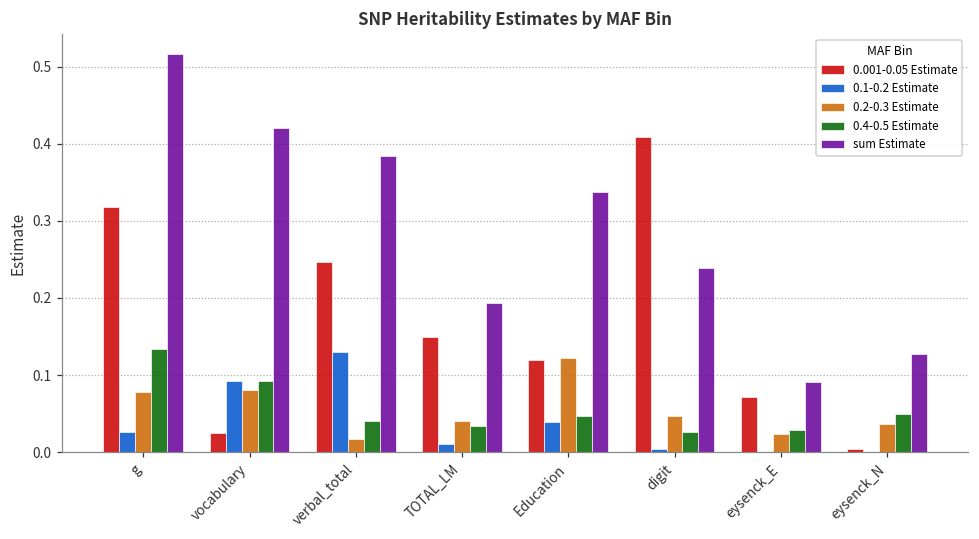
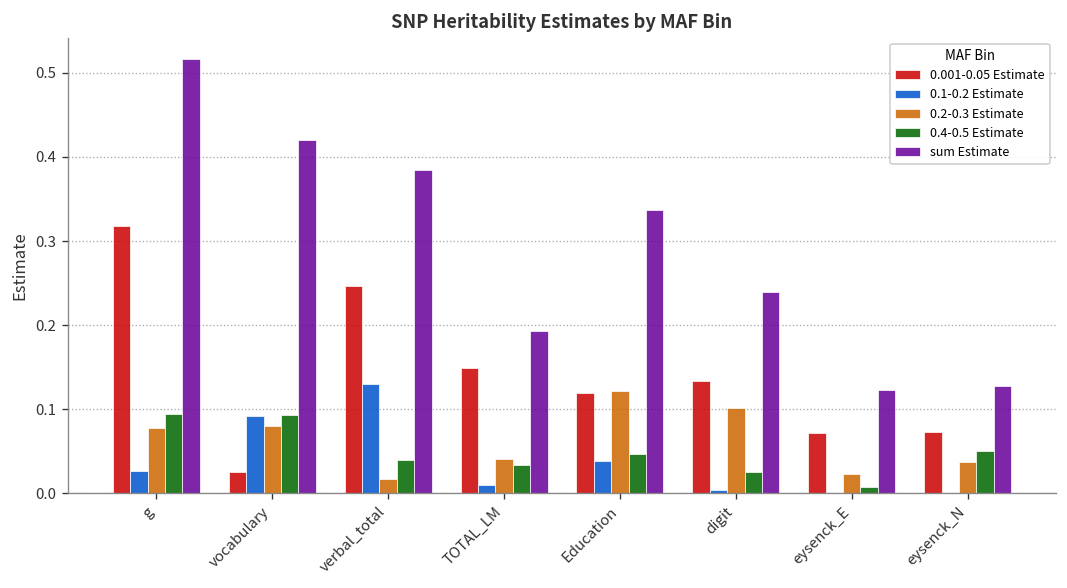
  {
    "0.001-0.05 Estimate": {
      "g": 0.32,
      "vocabulary": 0.03,
      "verbal_total": 0.25,
      "TOTAL_LM": 0.15,
      "Education": 0.12,
-     "digit": 0.41,
+     "digit": 0.13,
      "eysenck_E": 0.07,
-     "eysenck_N": 0.00
+     "eysenck_N": 0.07
    },
    "0.1-0.2 Estimate": {
      "g": 0.03,
      "vocabulary": 0.09,
      "verbal_total": 0.13,
      "TOTAL_LM": 0.01,
      "Education": 0.04,
      "digit": 0.00
    },
    "0.2-0.3 Estimate": {
      "g": 0.08,
      "vocabulary": 0.08,
      "verbal_total": 0.02,
      "TOTAL_LM": 0.04,
      "Education": 0.12,
-     "digit": 0.05,
+     "digit": 0.10,
      "eysenck_E": 0.02,
      "eysenck_N": 0.04
    },
    "0.4-0.5 Estimate": {
-     "g": 0.13,
+     "g": 0.09,
      "vocabulary": 0.09,
      "verbal_total": 0.04,
      "TOTAL_LM": 0.03,
      "Education": 0.05,
      "digit": 0.03,
-     "eysenck_E": 0.03,
+     "eysenck_E": 0.01,
      "eysenck_N": 0.05
    },
    "sum Estimate": {
      "g": 0.52,
      "vocabulary": 0.42,
      "verbal_total": 0.38,
      "TOTAL_LM": 0.19,
      "Education": 0.34,
      "digit": 0.24,
-     "eysenck_E": 0.09,
+     "eysenck_E": 0.12,
      "eysenck_N": 0.13
    }
  }
